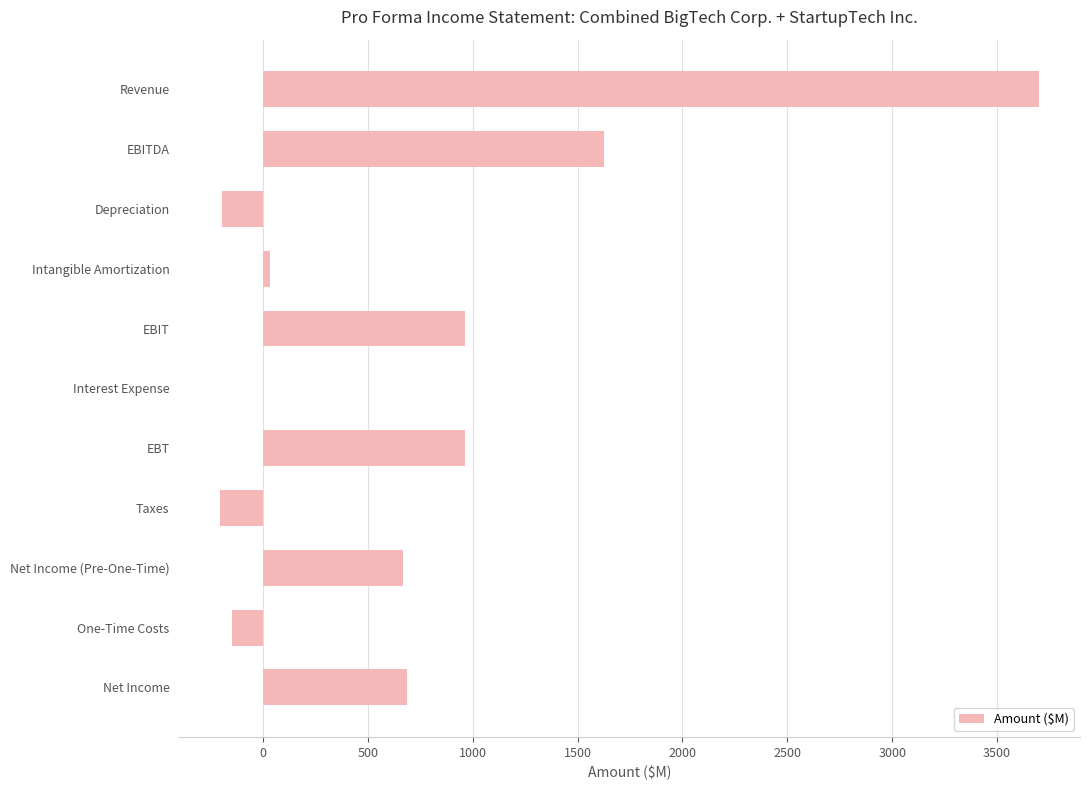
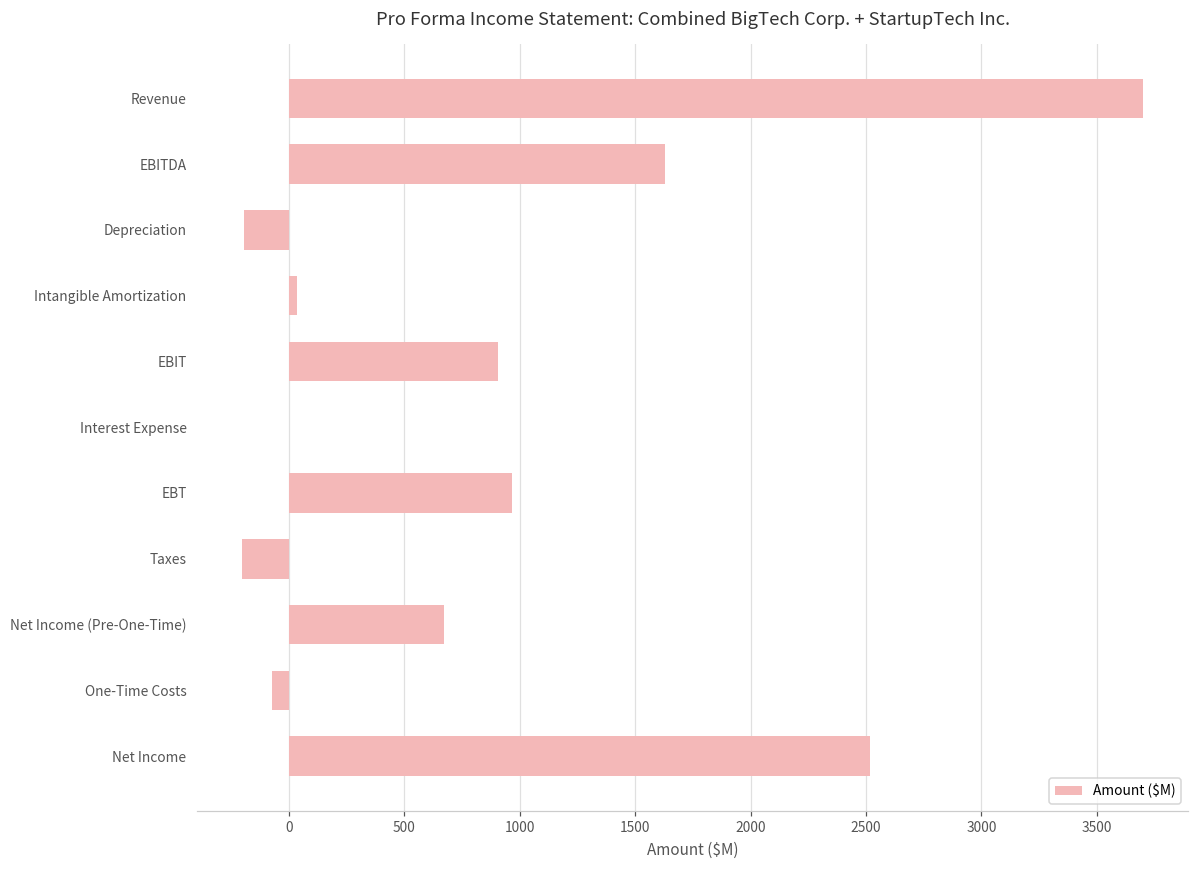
  {
    "Revenue": 3700,
    "EBITDA": 1630,
    "Depreciation": -190,
    "Intangible Amortization": 40,
-   "EBIT": 970,
+   "EBIT": 900,
    "Interest Expense": 0,
    "EBT": 970,
    "Taxes": -200,
    "Net Income (Pre-One-Time)": 670,
-   "One-Time Costs": -150,
-   "Net Income": 690
+   "One-Time Costs": -80,
+   "Net Income": 2520
  }
